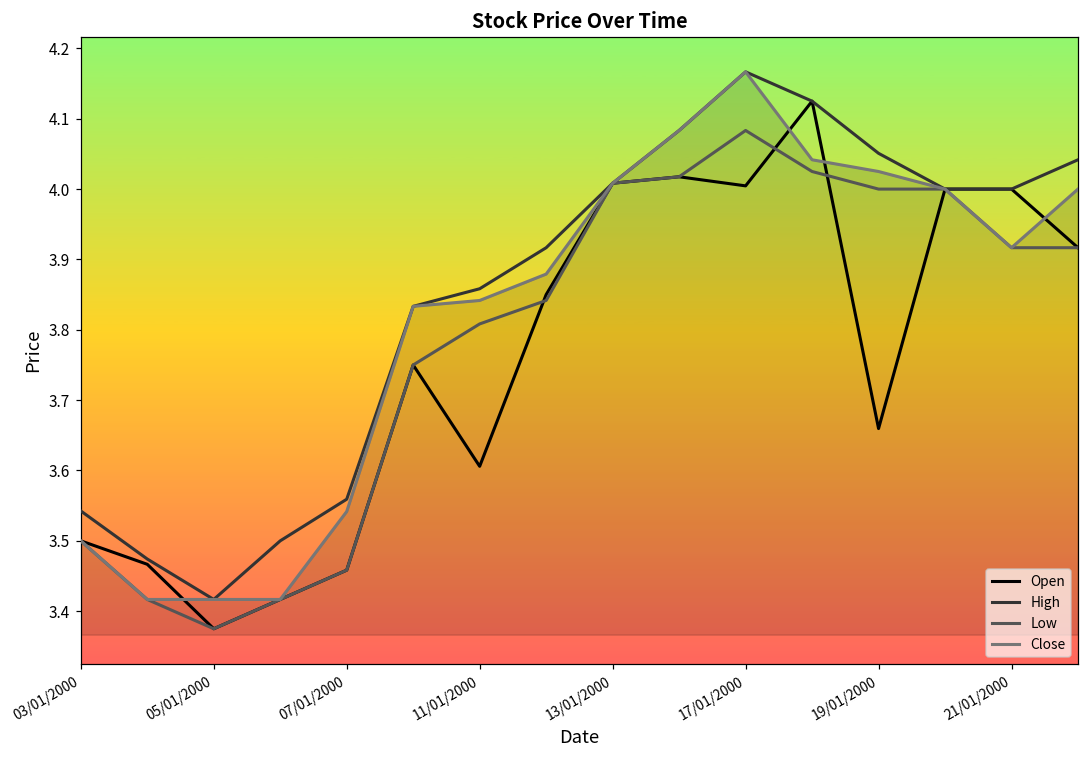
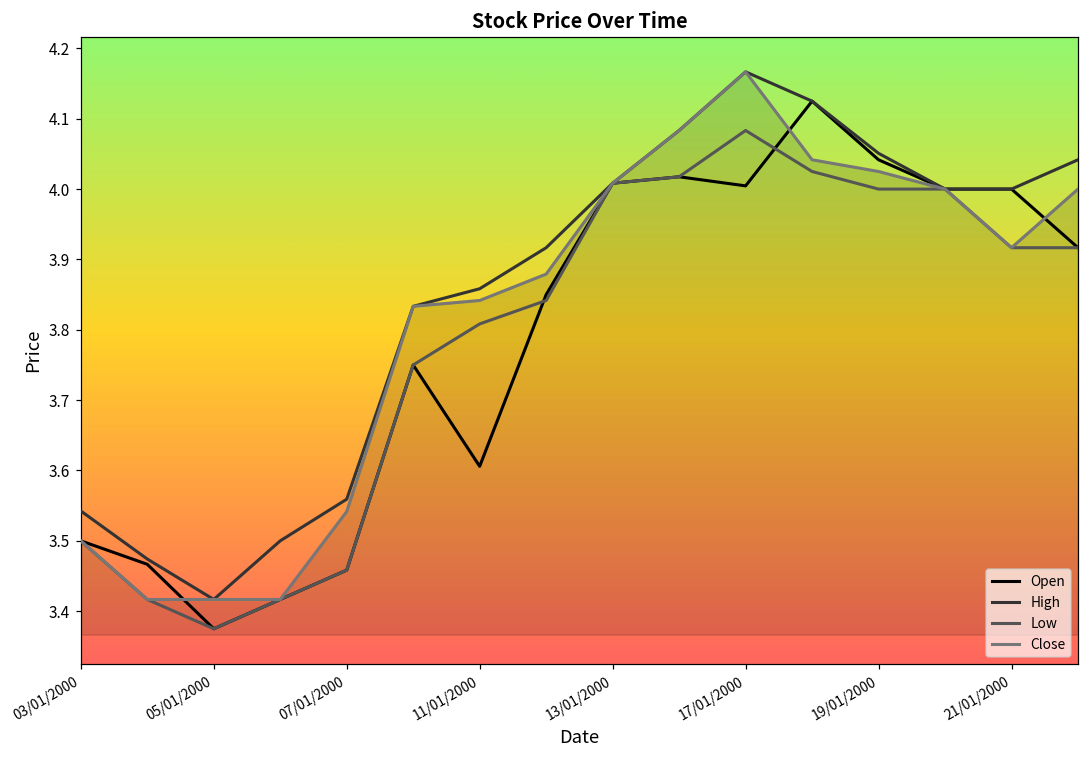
  {
    "Open": {
      "11/01/2000": 3.61,
      "17/01/2000": 4.00,
-     "19/01/2000": 3.66
+     "19/01/2000": 4.04
    }
  }
